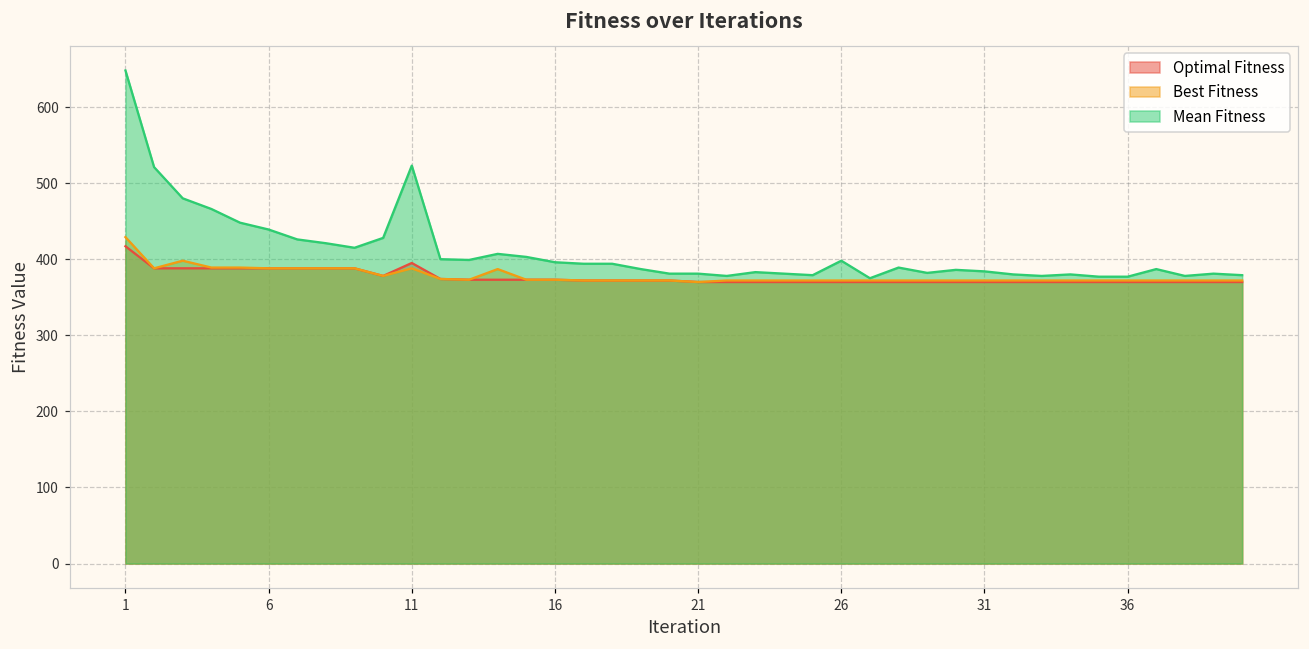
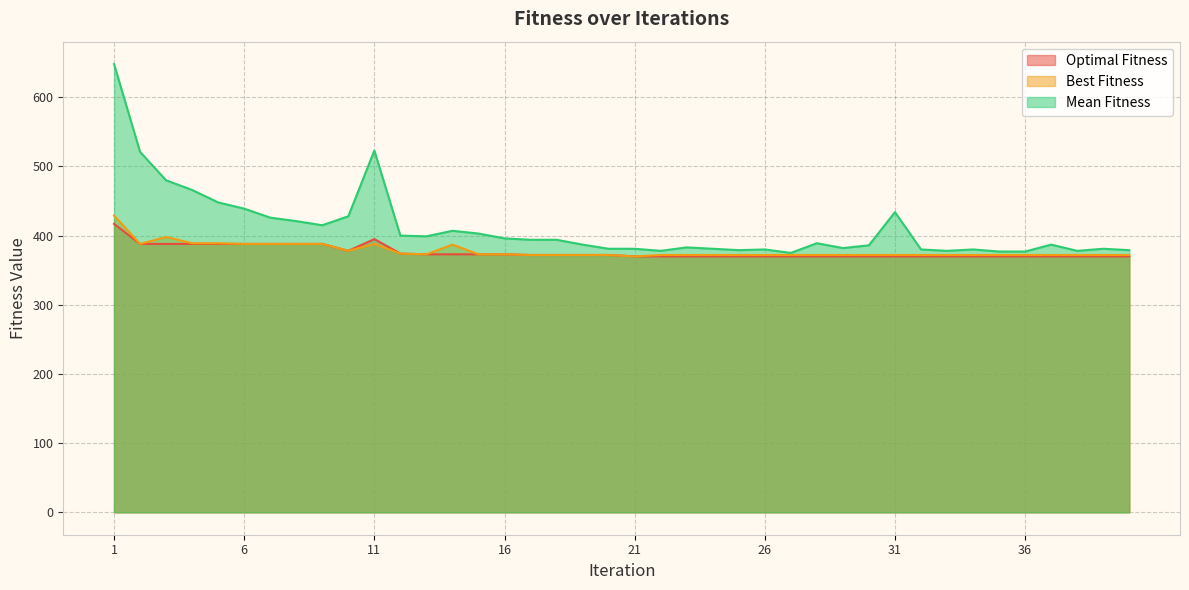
  {
    "Optimal Fitness": {
      "1": 420,
      "11": 400
    },
    "Best Fitness": {
      "1": 430,
      "11": 390
    },
    "Mean Fitness": {
      "1": 650,
      "6": 440,
      "11": 520,
      "16": 400,
      "21": 380,
-     "26": 400,
-     "31": 380,
+     "26": 380,
+     "31": 430,
      "36": 380
    }
  }
